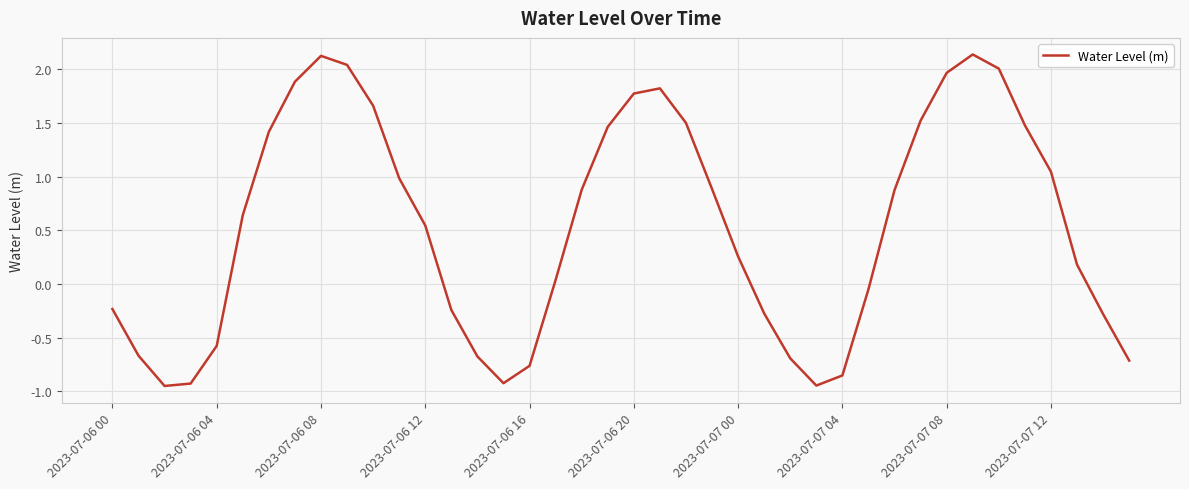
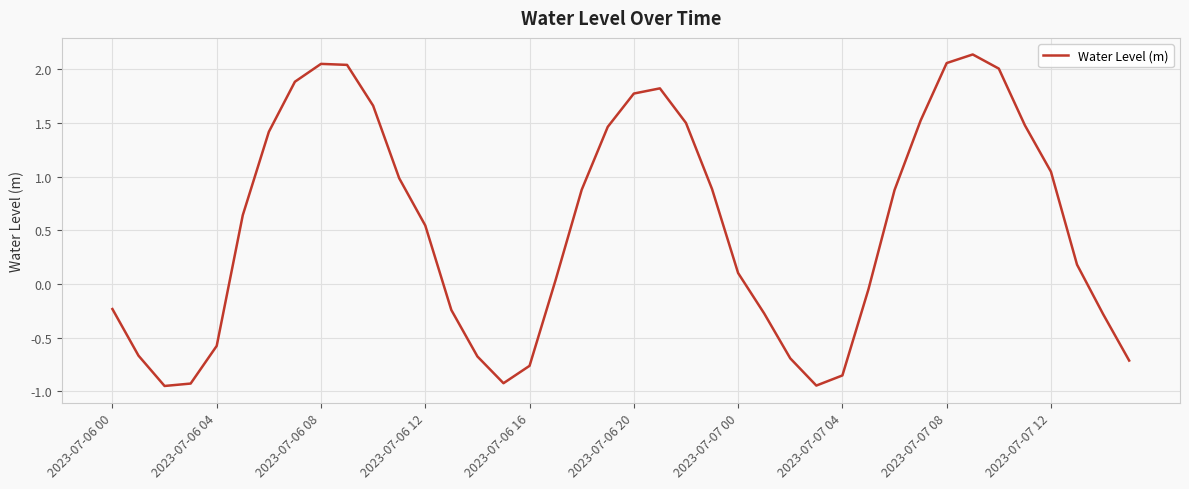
  {
    "2023-07-06 00": -0.23,
    "2023-07-06 04": -0.58,
-   "2023-07-06 08": 2.12,
+   "2023-07-06 08": 2.05,
    "2023-07-06 12": 0.54,
    "2023-07-06 16": -0.76,
    "2023-07-06 20": 1.77,
-   "2023-07-07 00": 0.26,
+   "2023-07-07 00": 0.10,
    "2023-07-07 04": -0.85,
-   "2023-07-07 08": 1.97,
+   "2023-07-07 08": 2.06,
    "2023-07-07 12": 1.05
  }
